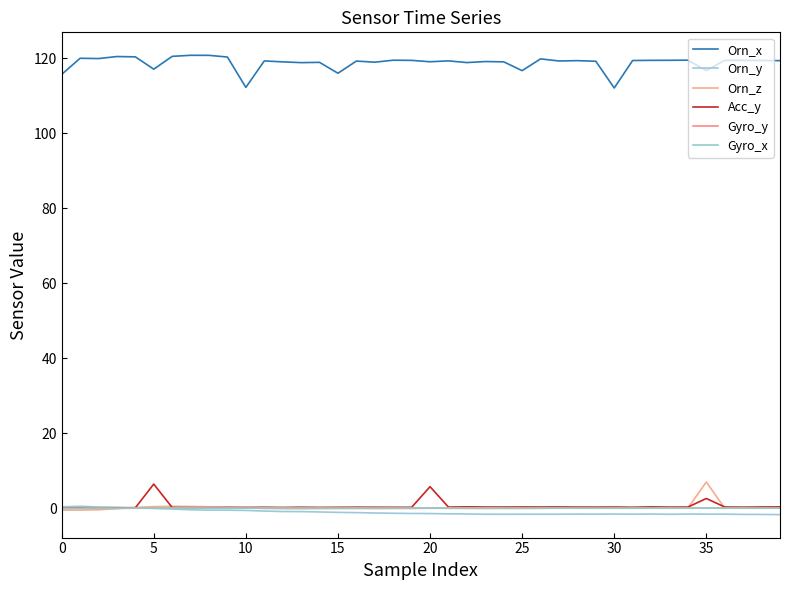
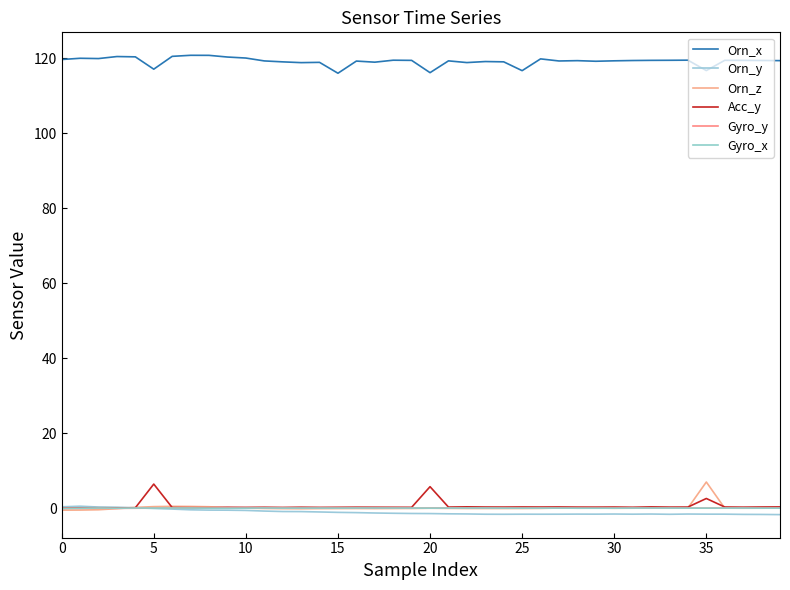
  {
    "Orn_x": {
-     "0": 116,
+     "0": 120,
      "5": 117,
-     "10": 112,
+     "10": 120,
      "15": 116,
-     "20": 119,
+     "20": 116,
      "25": 117,
-     "30": 112
+     "30": 119
    },
    "Orn_z": {
      "35": 7
    },
    "Acc_y": {
      "5": 6,
      "20": 6,
      "35": 3
    }
  }
